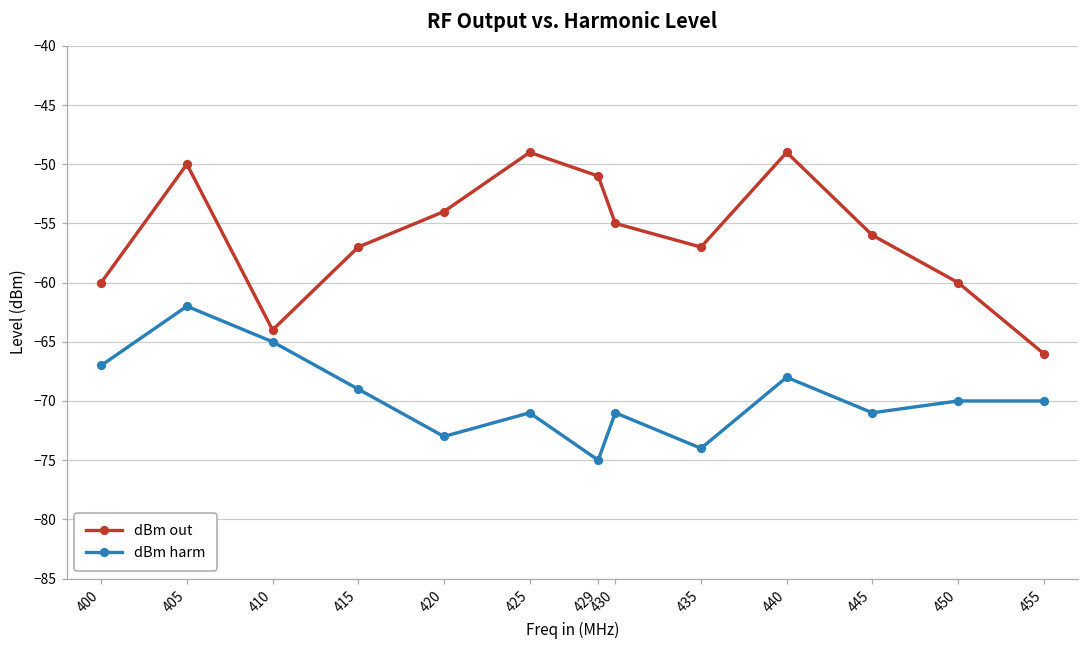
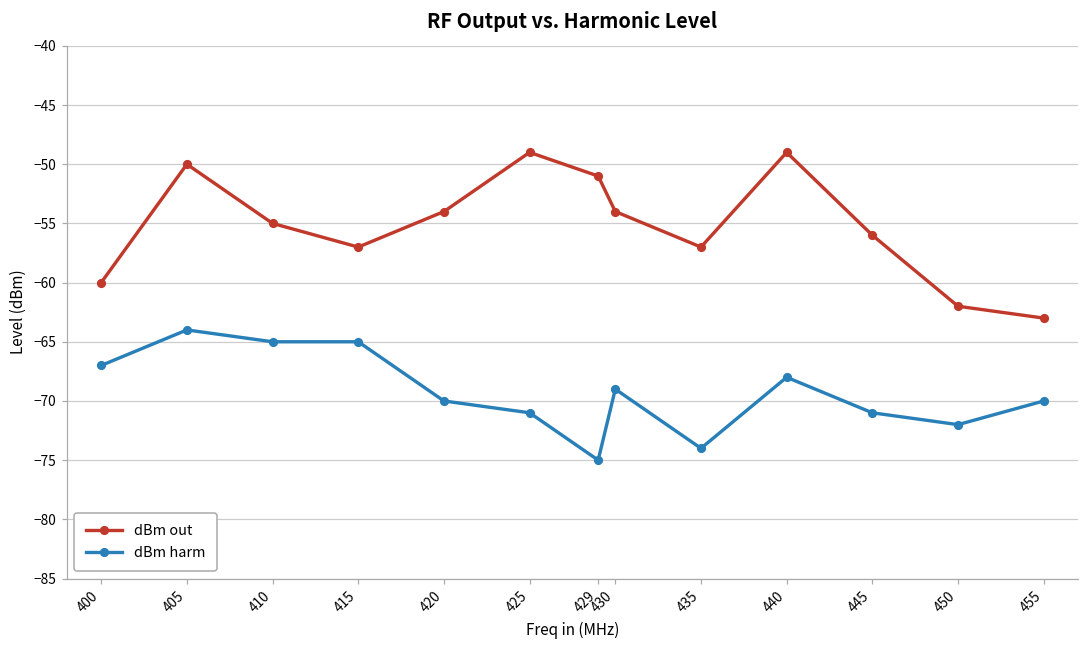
  {
    "dBm out": {
      "400": -60,
      "405": -50,
-     "410": -64,
+     "410": -55,
      "415": -57,
      "420": -54,
      "425": -49,
      "429": -51,
-     "430": -55,
+     "430": -54,
      "435": -57,
      "440": -49,
      "445": -56,
-     "450": -60,
-     "455": -66
+     "450": -62,
+     "455": -63
    },
    "dBm harm": {
      "400": -67,
-     "405": -62,
+     "405": -64,
      "410": -65,
-     "415": -69,
-     "420": -73,
+     "415": -65,
+     "420": -70,
      "425": -71,
      "429": -75,
-     "430": -71,
+     "430": -69,
      "435": -74,
      "440": -68,
      "445": -71,
-     "450": -70,
+     "450": -72,
      "455": -70
    }
  }
